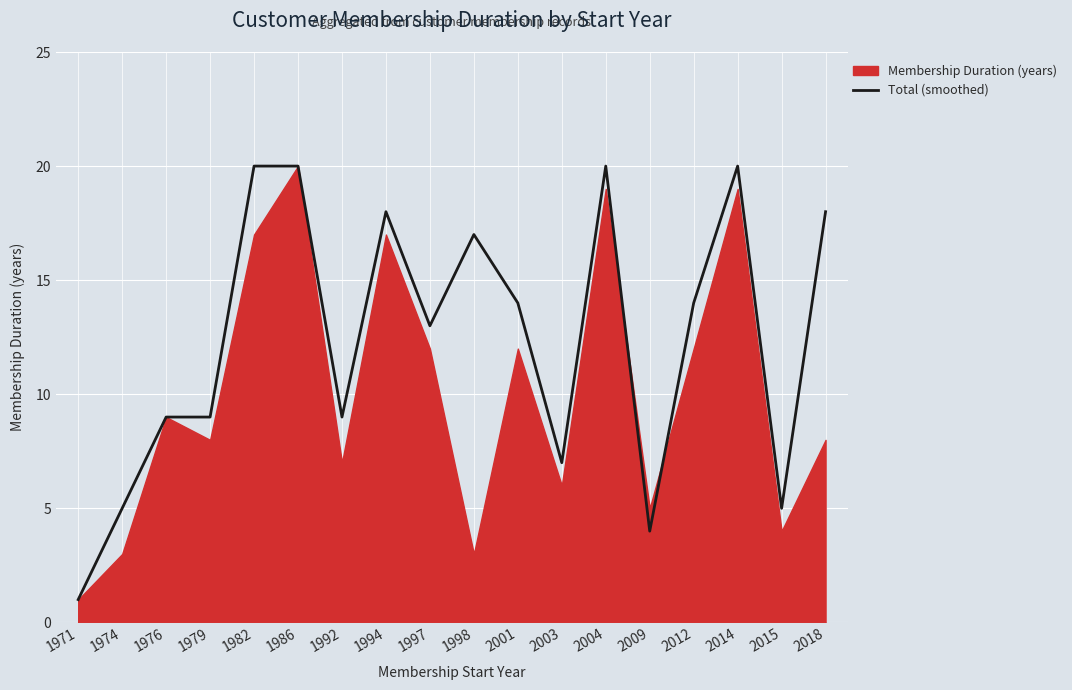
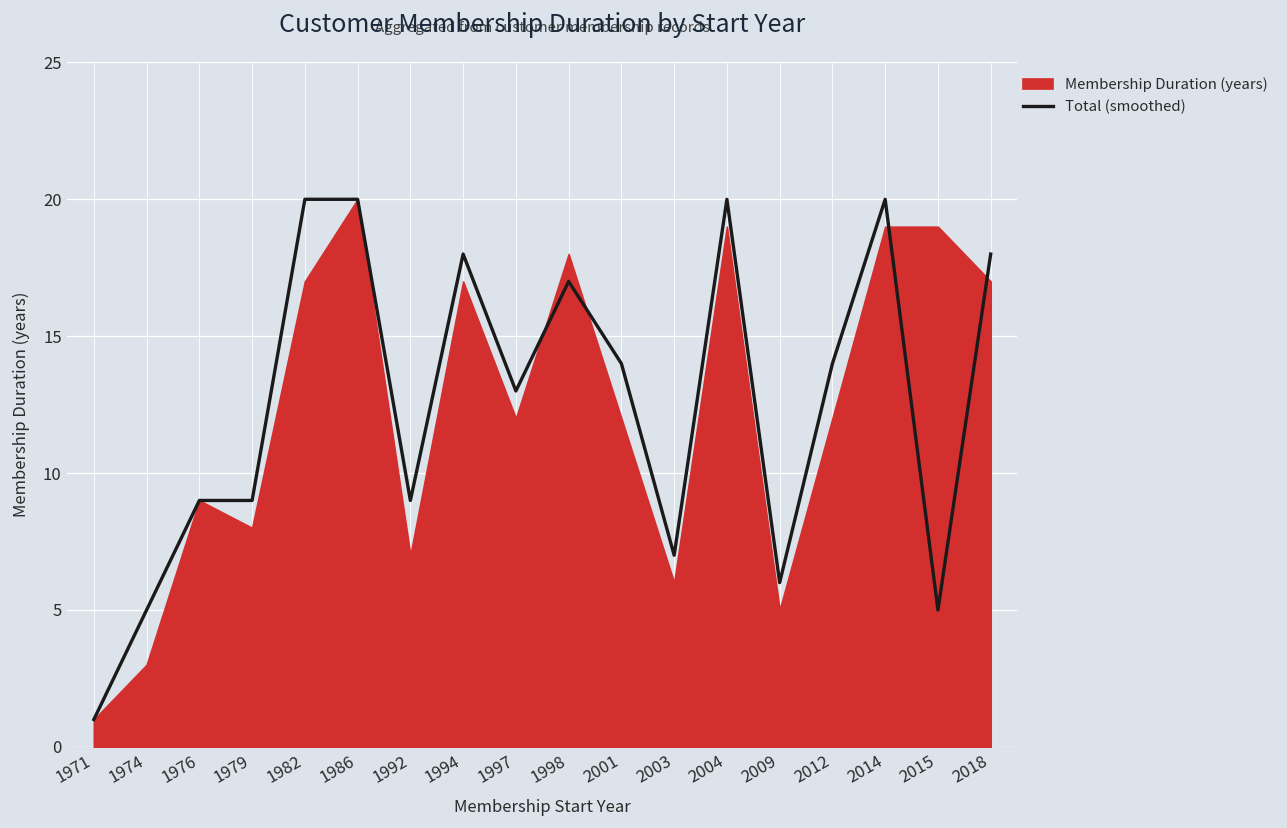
  {
    "Total (smoothed)": {
      "1974": 5,
      "1979": 9,
      "1982": 20,
      "1992": 9,
      "1994": 18,
      "1997": 13,
      "1998": 17,
      "2001": 14,
      "2003": 7,
      "2004": 20,
-     "2009": 4,
+     "2009": 6,
      "2012": 14,
      "2014": 20,
      "2015": 5,
      "2018": 18
    },
    "Membership Duration (years)": {
      "1974": 3,
      "1979": 8,
      "1982": 17,
      "1992": 7,
      "1994": 17,
      "1997": 12,
-     "1998": 3,
+     "1998": 18,
      "2001": 12,
      "2003": 6,
      "2004": 19,
      "2009": 5,
      "2012": 12,
      "2014": 19,
-     "2015": 4,
-     "2018": 8
+     "2015": 19,
+     "2018": 17
    }
  }
